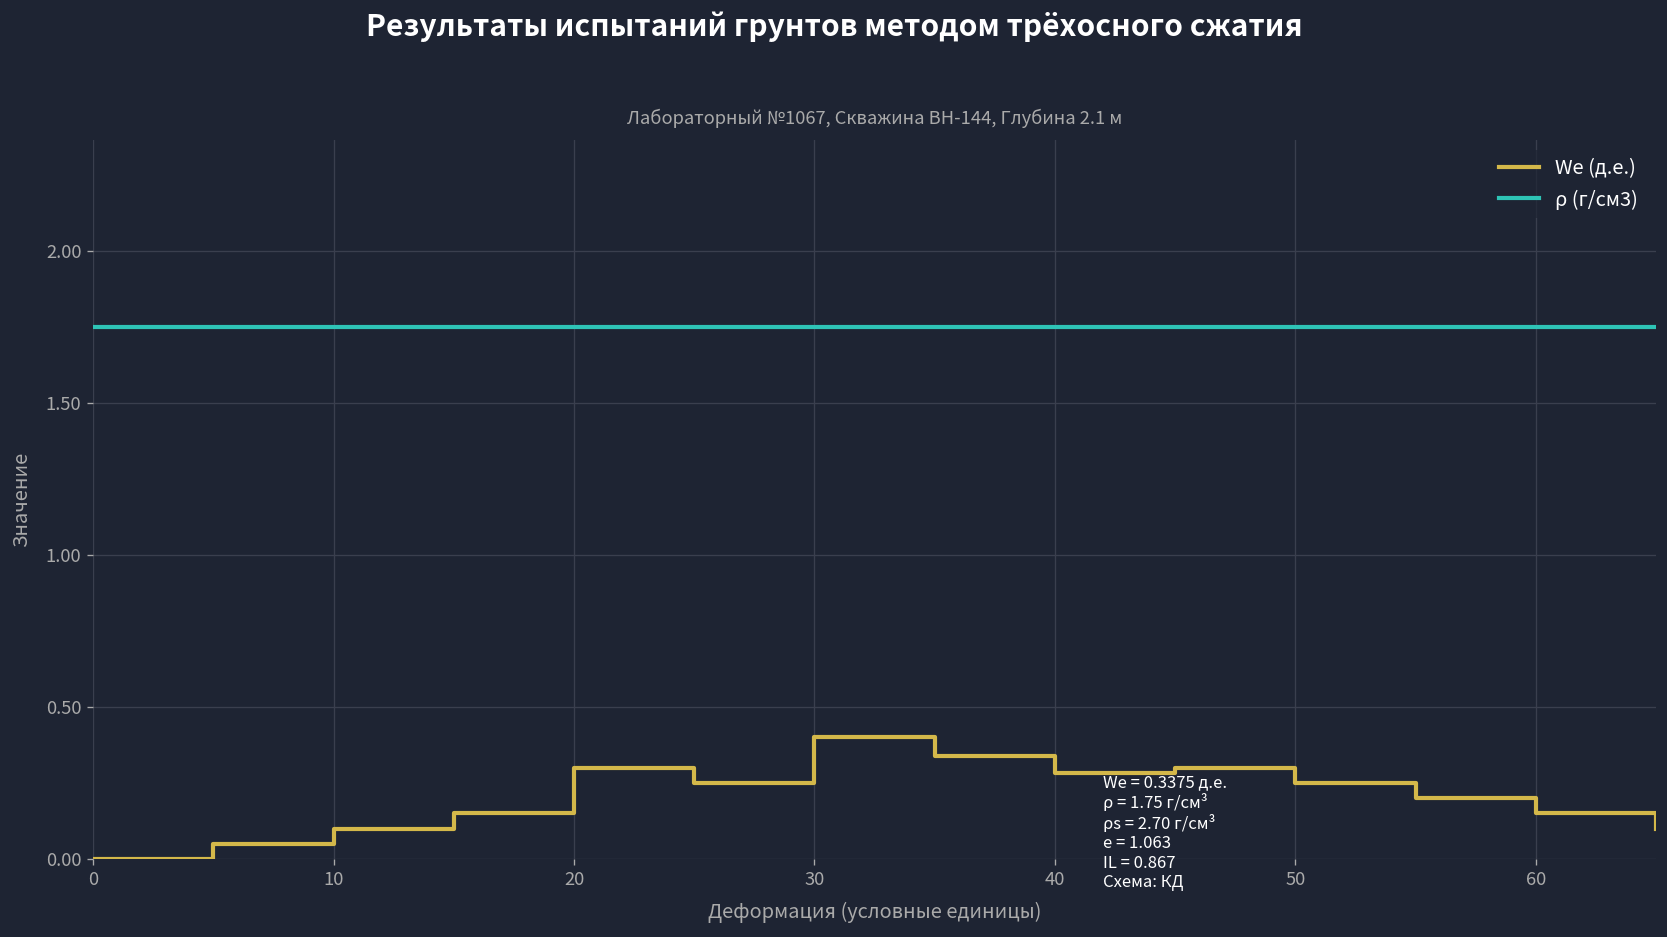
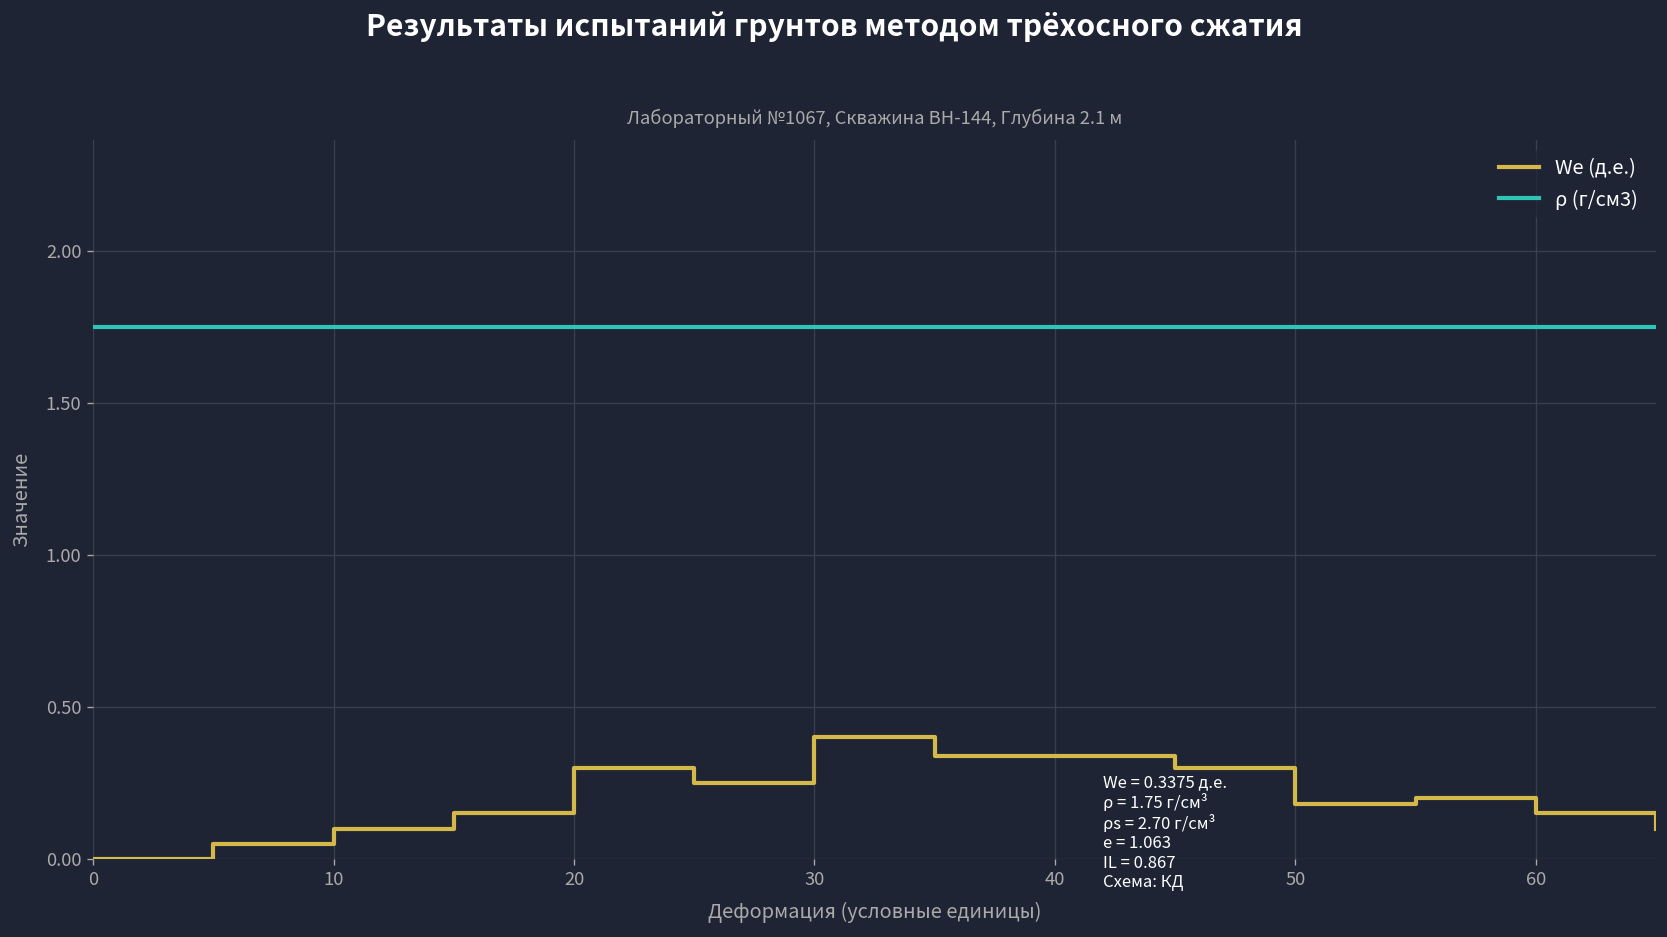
  {
    "We (д.е.)": {
      "0": 0.00,
      "10": 0.10,
      "20": 0.30,
      "30": 0.40,
-     "40": 0.28,
-     "50": 0.25,
+     "40": 0.34,
+     "50": 0.18,
      "60": 0.15
    },
    "ρ (г/см3)": {
      "0": 1.75,
      "10": 1.75,
      "20": 1.75,
      "30": 1.75,
      "40": 1.75,
      "50": 1.75,
      "60": 1.75
    }
  }
